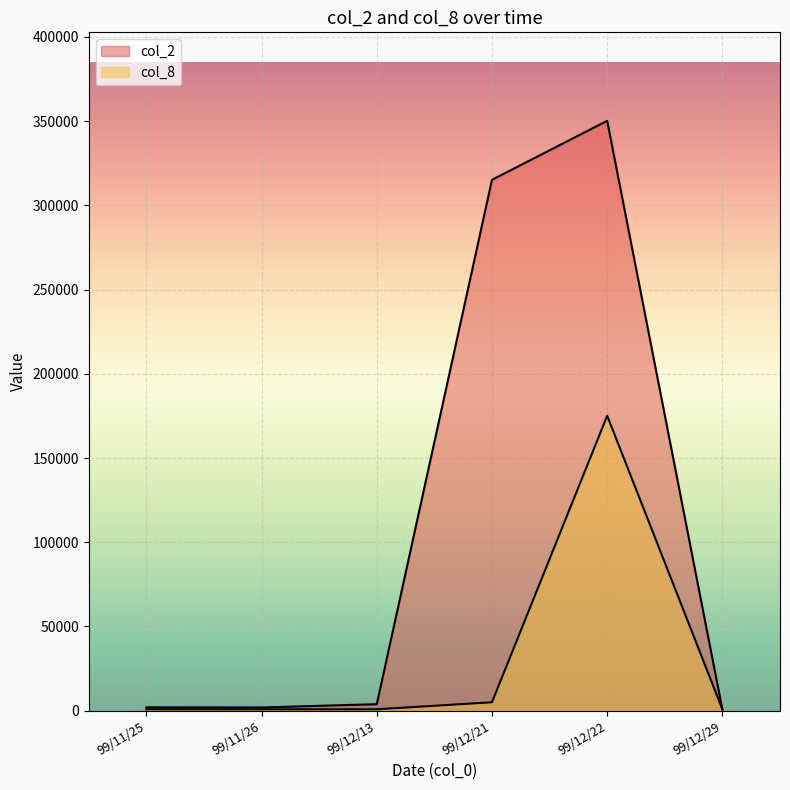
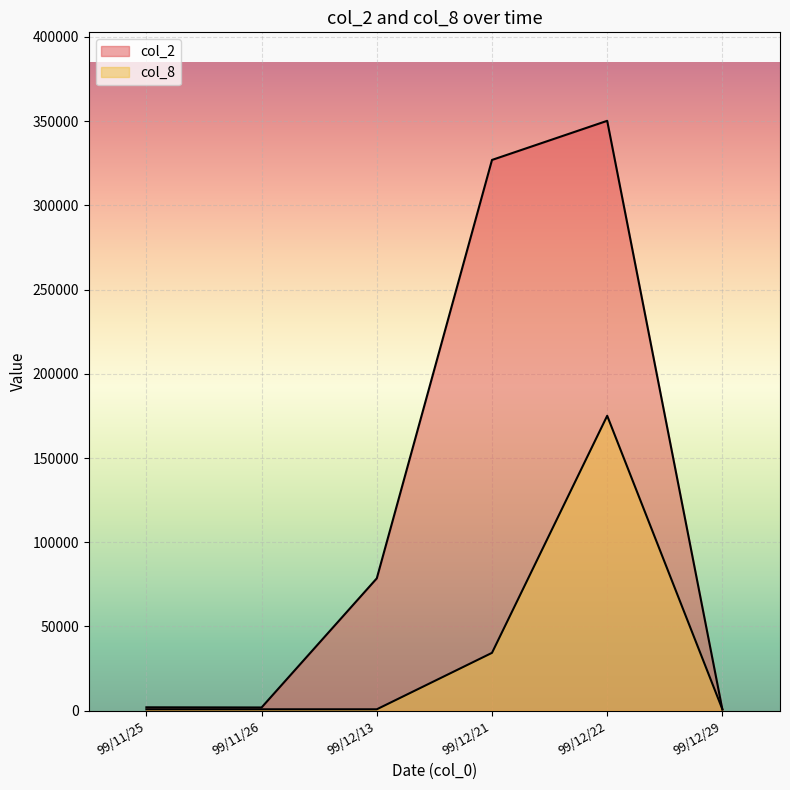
  {
    "col_2": {
-     "99/12/13": 4000,
-     "99/12/21": 315000,
+     "99/12/13": 79000,
+     "99/12/21": 327000,
      "99/12/22": 350000
    },
    "col_8": {
      "99/12/13": 1000,
-     "99/12/21": 5000,
+     "99/12/21": 34000,
      "99/12/22": 175000
    }
  }
